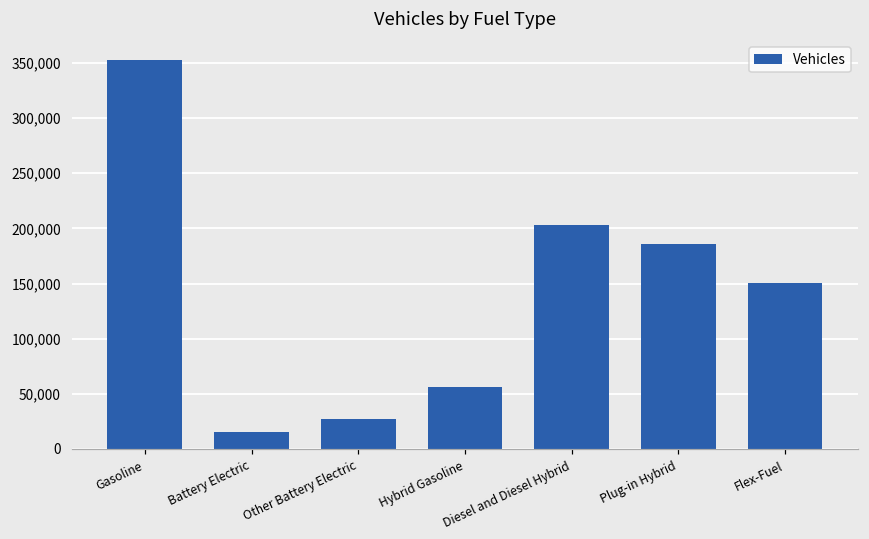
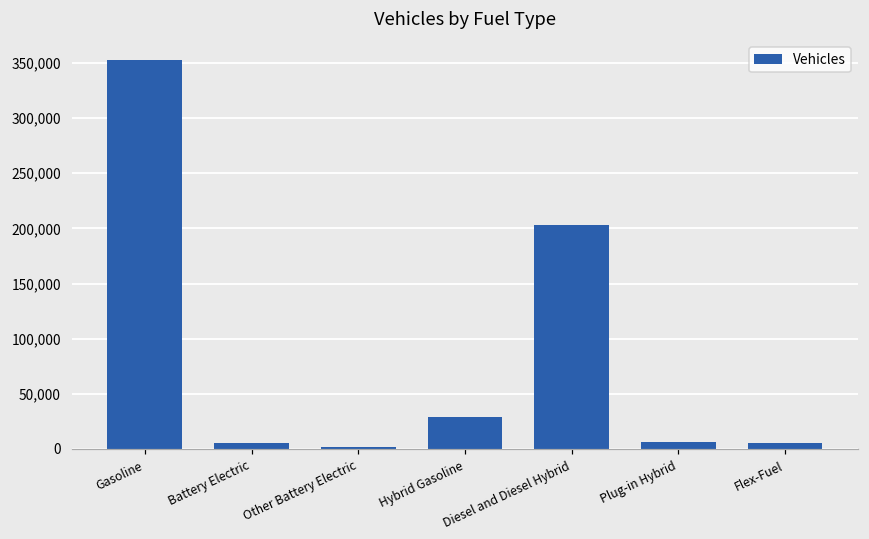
  {
    "Gasoline": "353,000",
-   "Battery Electric": "16,000",
-   "Other Battery Electric": "27,000",
-   "Hybrid Gasoline": "56,000",
+   "Battery Electric": "6,000",
+   "Other Battery Electric": "2,000",
+   "Hybrid Gasoline": "29,000",
    "Diesel and Diesel Hybrid": "203,000",
-   "Plug-in Hybrid": "185,000",
-   "Flex-Fuel": "151,000"
+   "Plug-in Hybrid": "7,000",
+   "Flex-Fuel": "5,000"
  }
